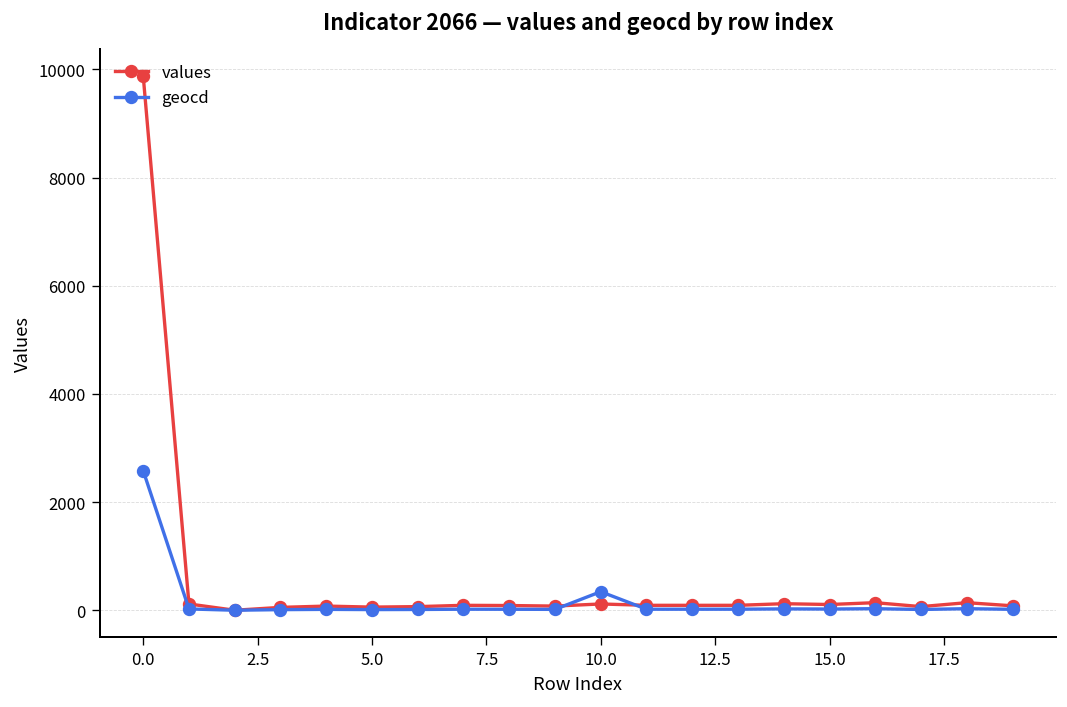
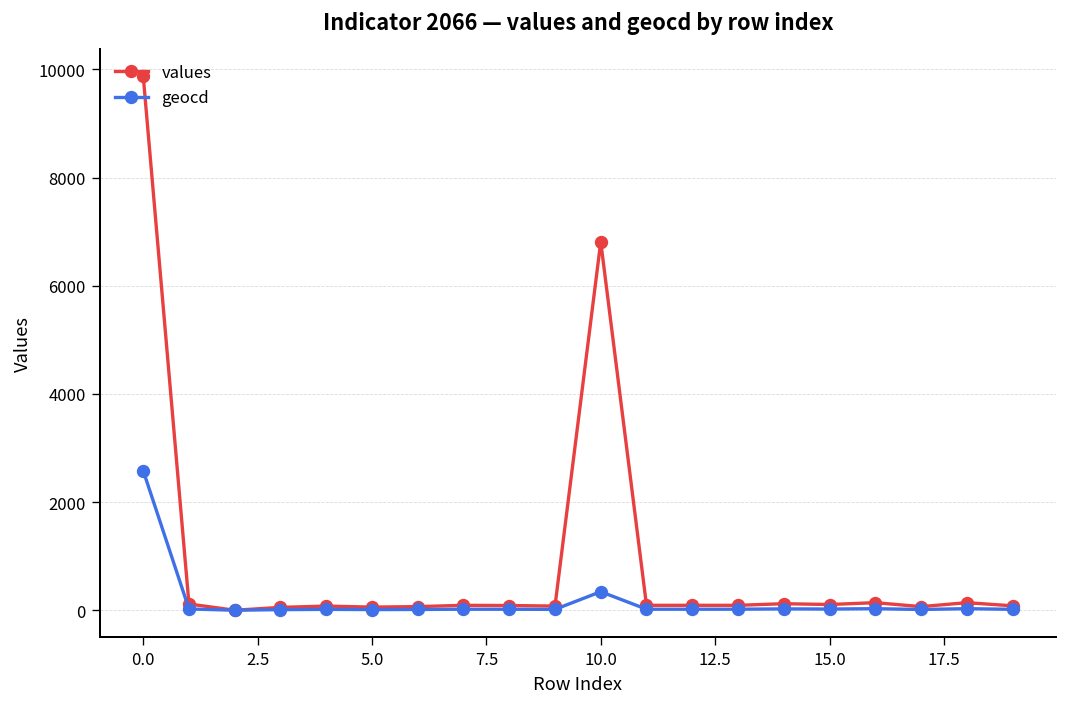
  {
    "values": {
      "0.0": 9900,
-     "10.0": 100,
+     "10.0": 6800,
      "15.0": 100
    },
    "geocd": {
      "0.0": 2600,
      "10.0": 300,
      "15.0": 0
    }
  }
